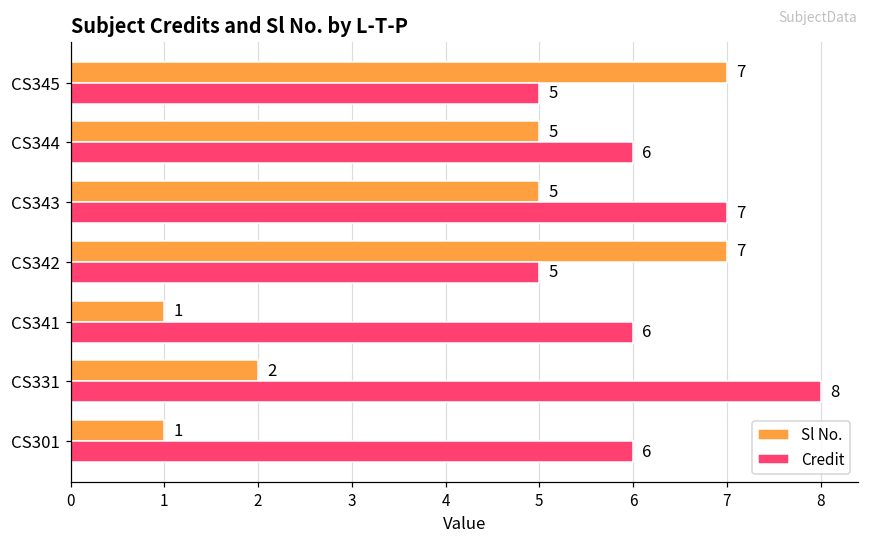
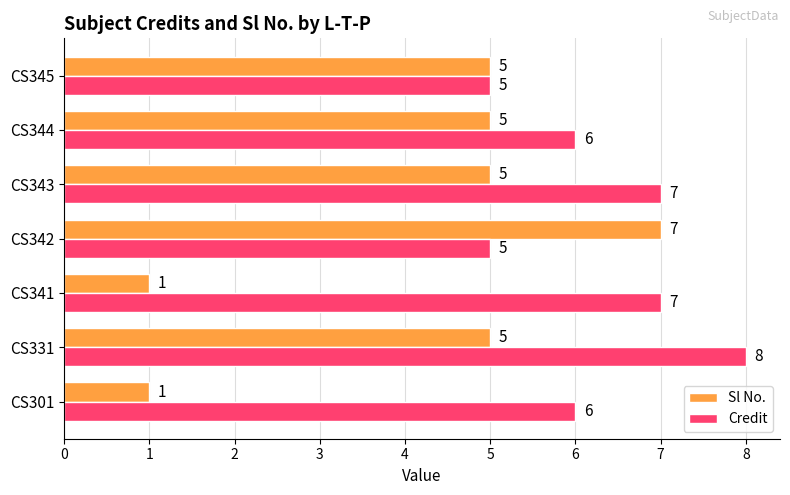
  {
    "Sl No.": {
-     "CS345": 7,
+     "CS345": 5,
      "CS344": 5,
      "CS343": 5,
      "CS342": 7,
      "CS341": 1,
-     "CS331": 2,
+     "CS331": 5,
      "CS301": 1
    },
    "Credit": {
      "CS345": 5,
      "CS344": 6,
      "CS343": 7,
      "CS342": 5,
-     "CS341": 6,
+     "CS341": 7,
      "CS331": 8,
      "CS301": 6
    }
  }
